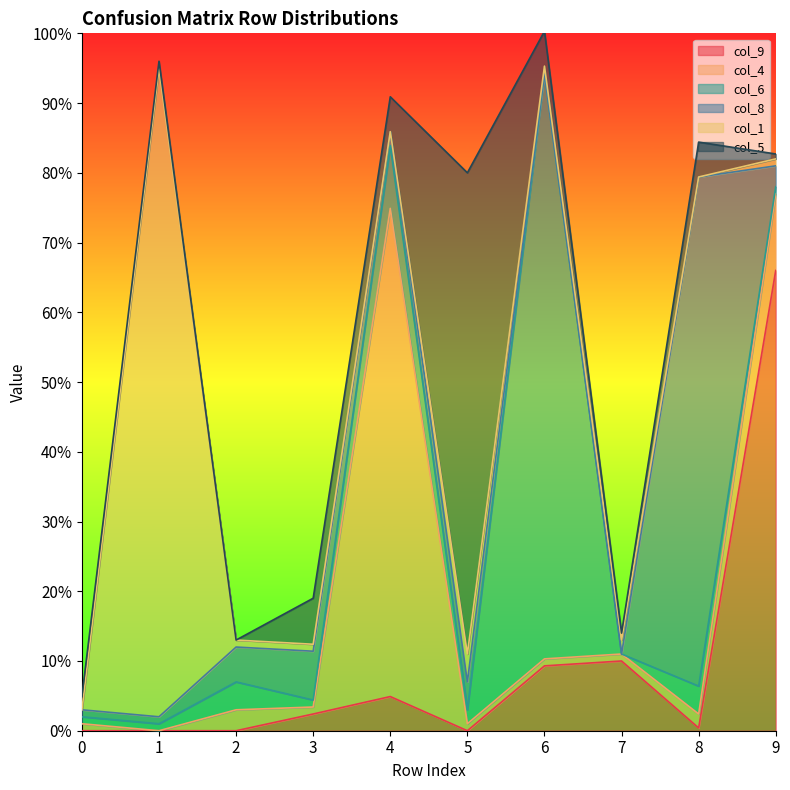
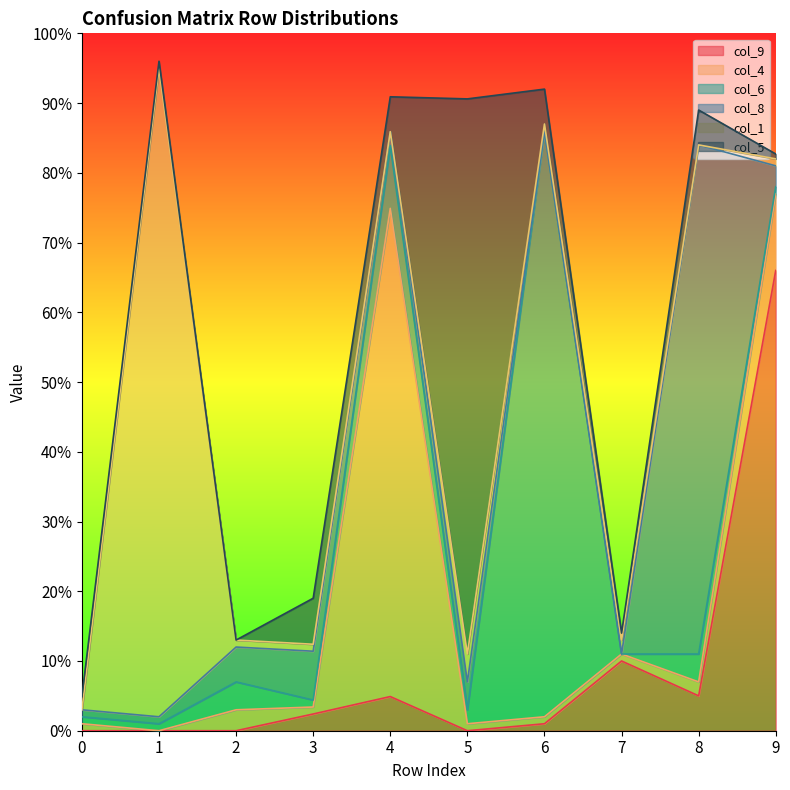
  {
    "col_9": {
      "0": "0%",
      "2": "0%",
      "3": "2%",
      "4": "5%",
      "5": "0%",
-     "6": "9%",
+     "6": "1%",
      "7": "10%",
-     "8": "0%",
+     "8": "5%",
      "9": "66%"
    },
    "col_5": {
      "0": "2%",
      "1": "1%",
      "3": "7%",
      "4": "5%",
-     "5": "69%",
+     "5": "80%",
      "7": "1%",
      "9": "1%"
    }
  }
